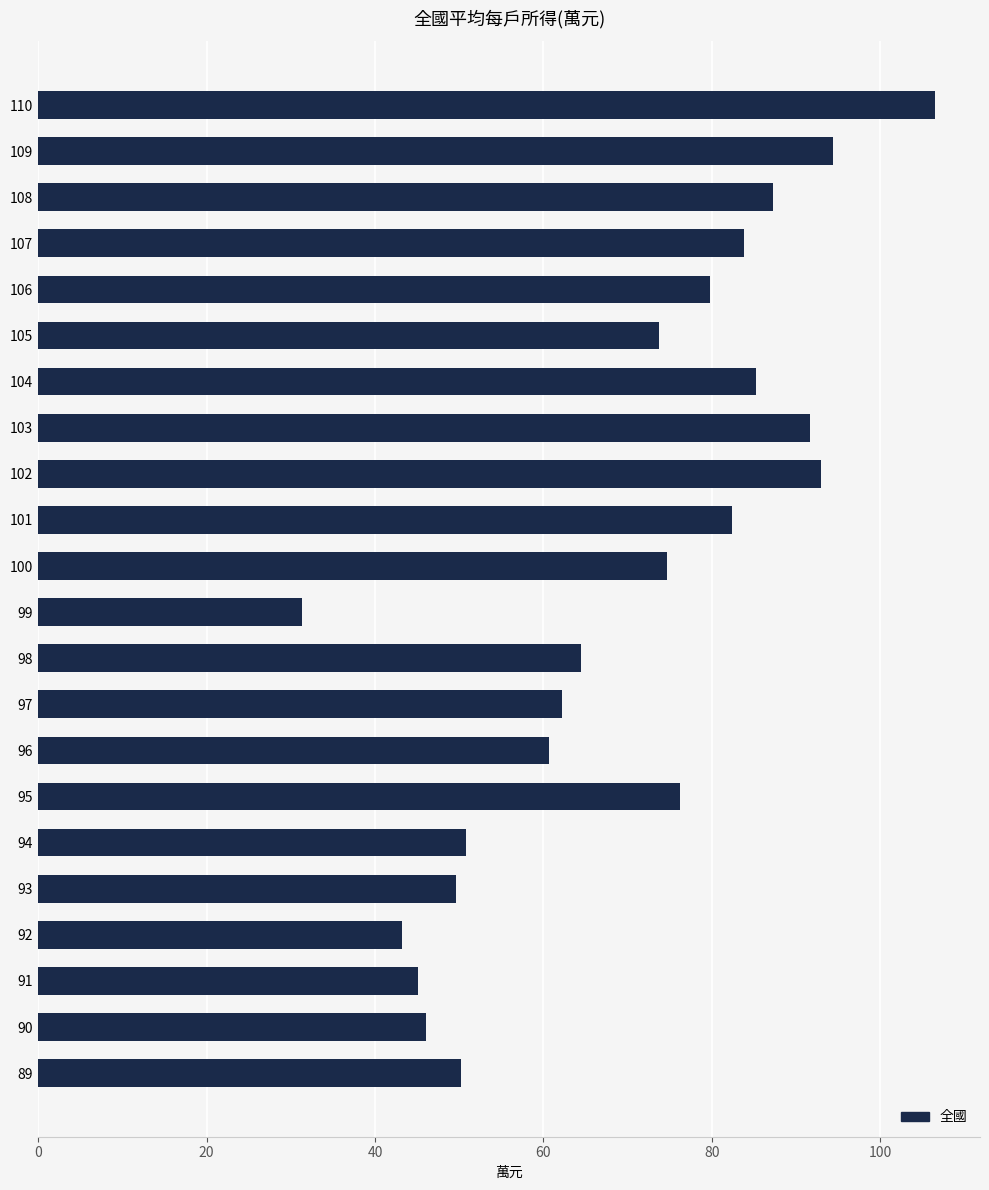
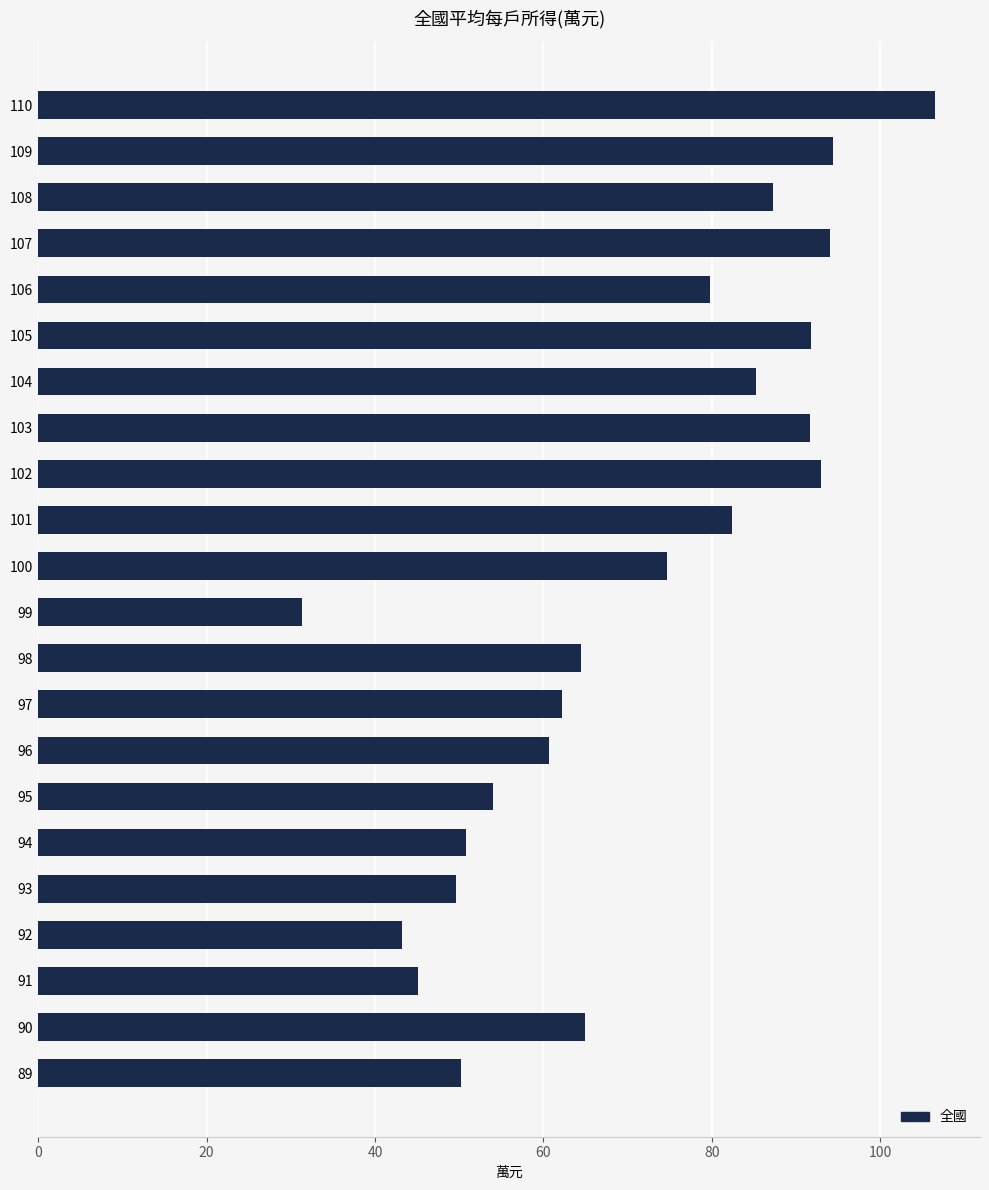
  {
    "110": 107,
    "109": 94,
    "108": 87,
-   "107": 84,
+   "107": 94,
    "106": 80,
-   "105": 74,
+   "105": 92,
    "104": 85,
    "103": 92,
    "102": 93,
    "101": 82,
    "100": 75,
    "99": 31,
    "98": 64,
    "97": 62,
    "96": 61,
-   "95": 76,
+   "95": 54,
    "94": 51,
    "93": 50,
    "92": 43,
    "91": 45,
-   "90": 46,
+   "90": 65,
    "89": 50
  }
